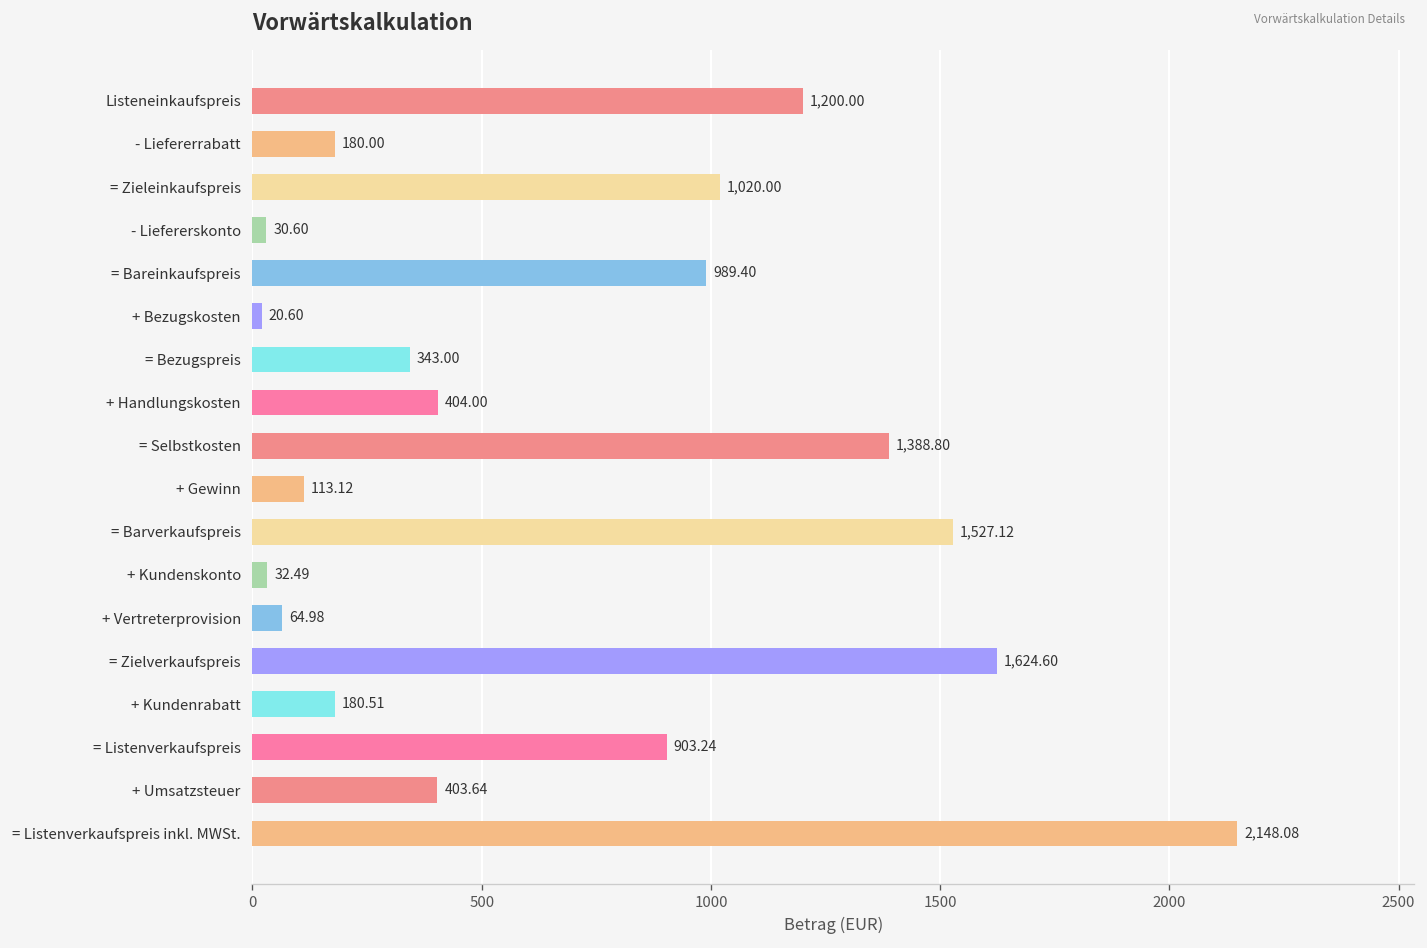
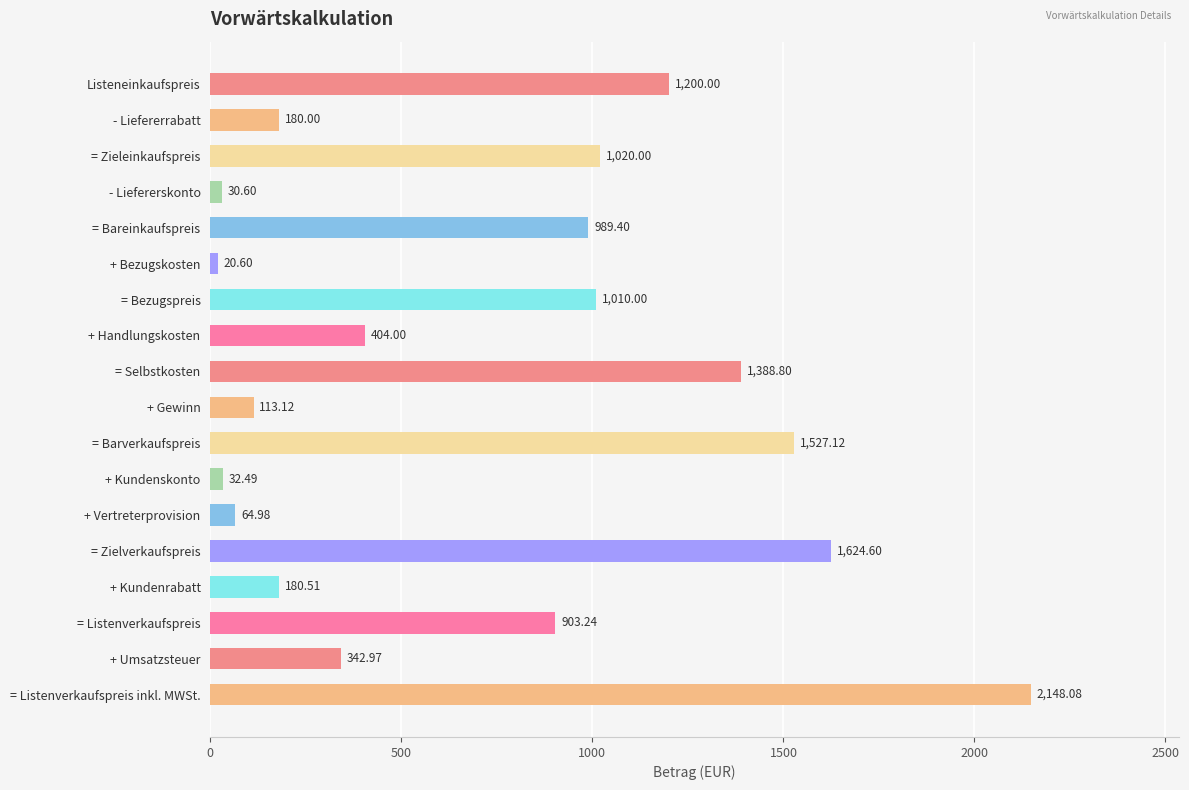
  {
    "Listeneinkaufspreis": "1,200.00",
    "- Liefererrabatt": "180.00",
    "= Zieleinkaufspreis": "1,020.00",
    "- Liefererskonto": "30.60",
    "= Bareinkaufspreis": "989.40",
    "+ Bezugskosten": "20.60",
-   "= Bezugspreis": "343.00",
+   "= Bezugspreis": "1,010.00",
    "+ Handlungskosten": "404.00",
    "= Selbstkosten": "1,388.80",
    "+ Gewinn": "113.12",
    "= Barverkaufspreis": "1,527.12",
    "+ Kundenskonto": "32.49",
    "+ Vertreterprovision": "64.98",
    "= Zielverkaufspreis": "1,624.60",
    "+ Kundenrabatt": "180.51",
    "= Listenverkaufspreis": "903.24",
-   "+ Umsatzsteuer": "403.64",
+   "+ Umsatzsteuer": "342.97",
    "= Listenverkaufspreis inkl. MWSt.": "2,148.08"
  }
